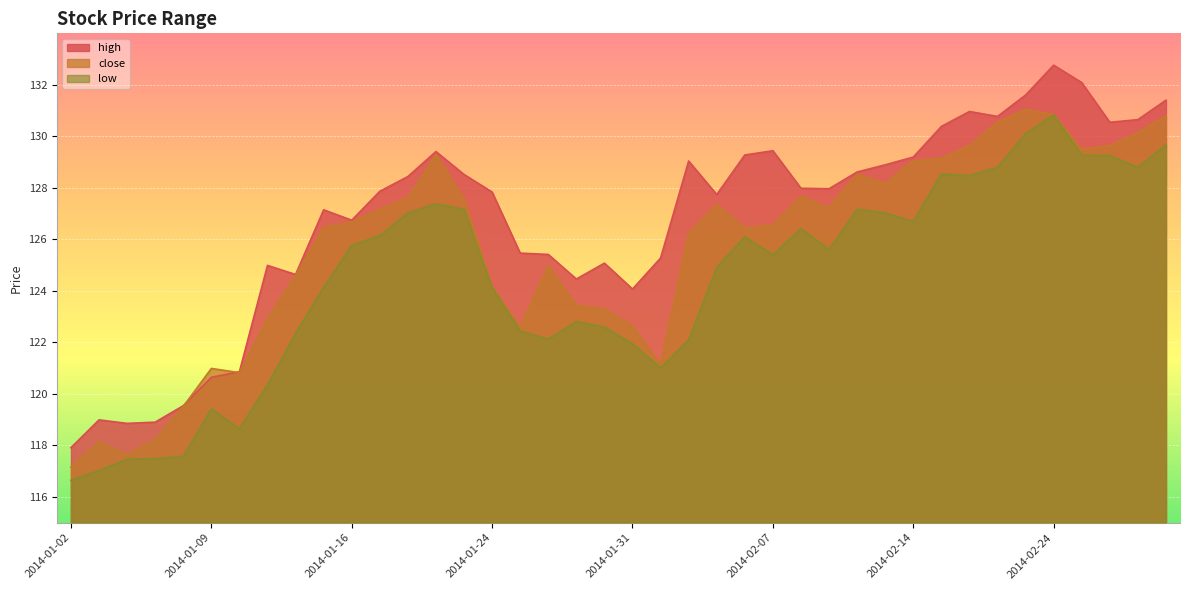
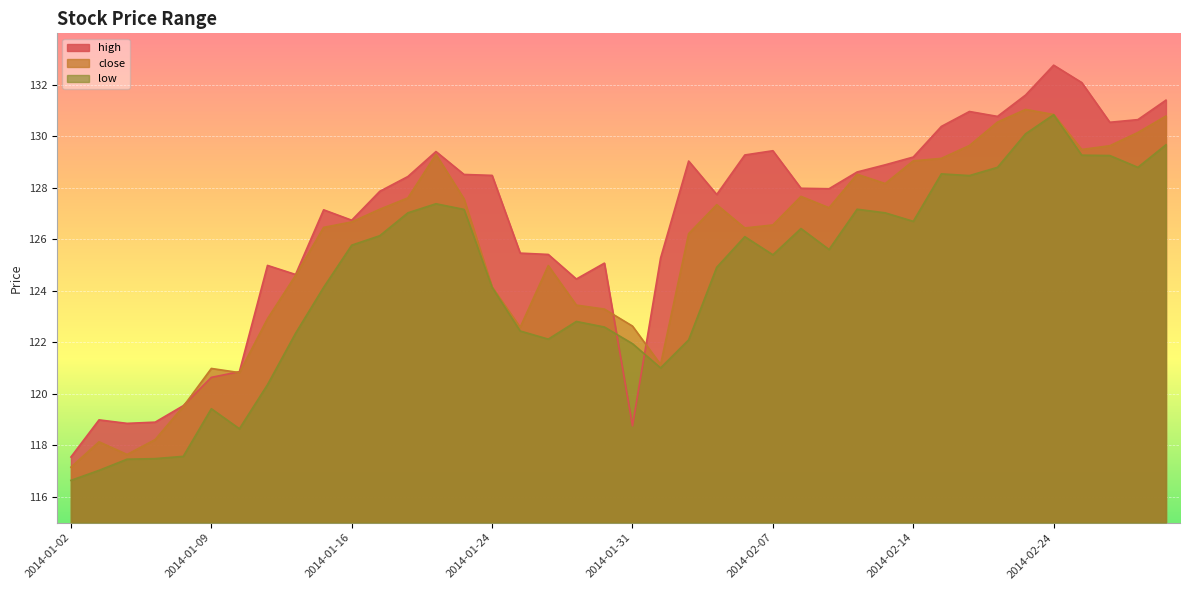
  {
    "high": {
-     "2014-01-02": 117.9,
+     "2014-01-02": 117.5,
      "2014-01-09": 120.6,
-     "2014-01-24": 127.8,
-     "2014-01-31": 124.1,
+     "2014-01-24": 128.5,
+     "2014-01-31": 118.8,
      "2014-02-07": 129.4,
      "2014-02-14": 129.2,
      "2014-02-24": 132.8
    }
  }
